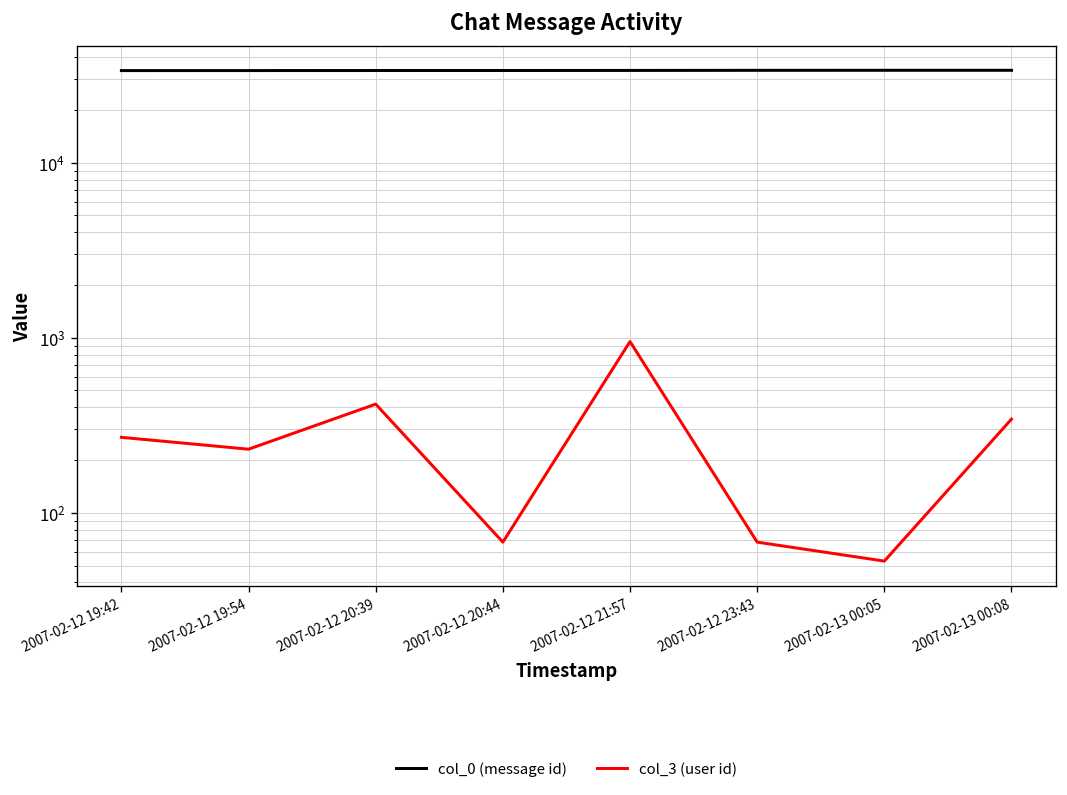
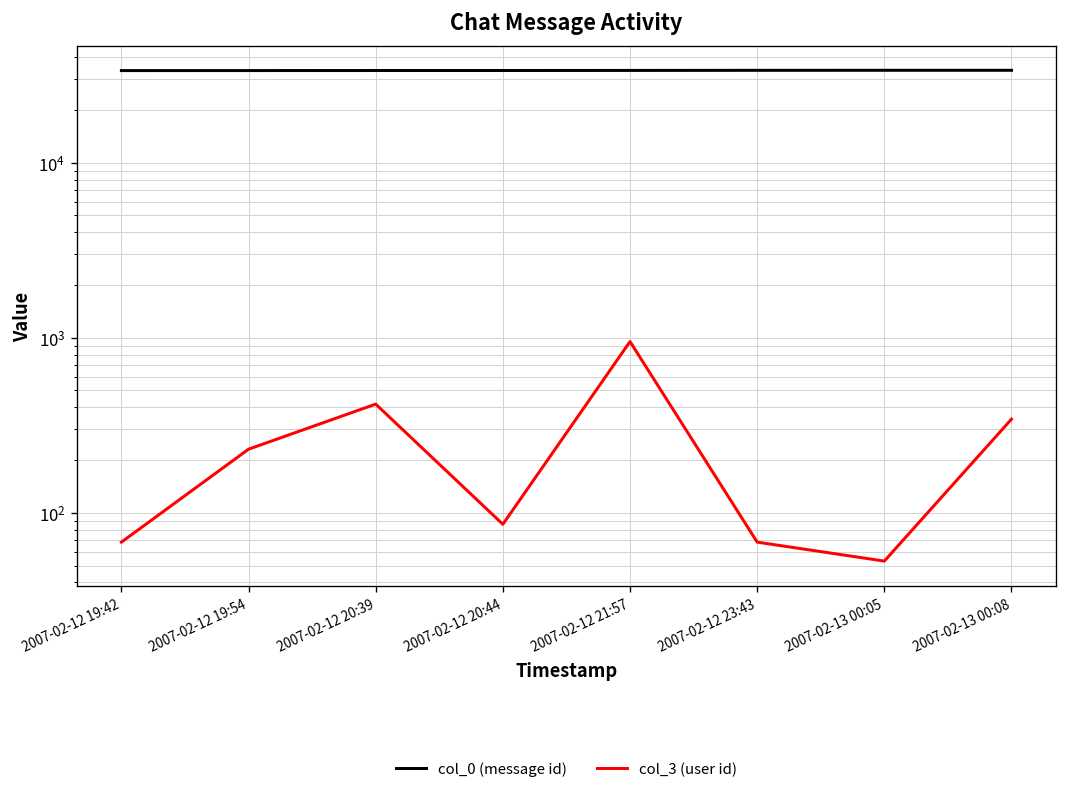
  {
    "col_0 (message id)": {
      "2007-02-12 19:42": 34000,
      "2007-02-12 19:54": 34000,
      "2007-02-12 20:39": 34000,
      "2007-02-12 20:44": 34000,
      "2007-02-12 21:57": 34000,
      "2007-02-12 23:43": 34000,
      "2007-02-13 00:05": 34000,
      "2007-02-13 00:08": 34000
    },
    "col_3 (user id)": {
-     "2007-02-12 19:42": 270,
+     "2007-02-12 19:42": 70,
      "2007-02-12 19:54": 230,
      "2007-02-12 20:39": 420,
-     "2007-02-12 20:44": 70,
+     "2007-02-12 20:44": 90,
      "2007-02-12 21:57": 1000,
      "2007-02-12 23:43": 70,
      "2007-02-13 00:05": 53,
      "2007-02-13 00:08": 340
    }
  }
